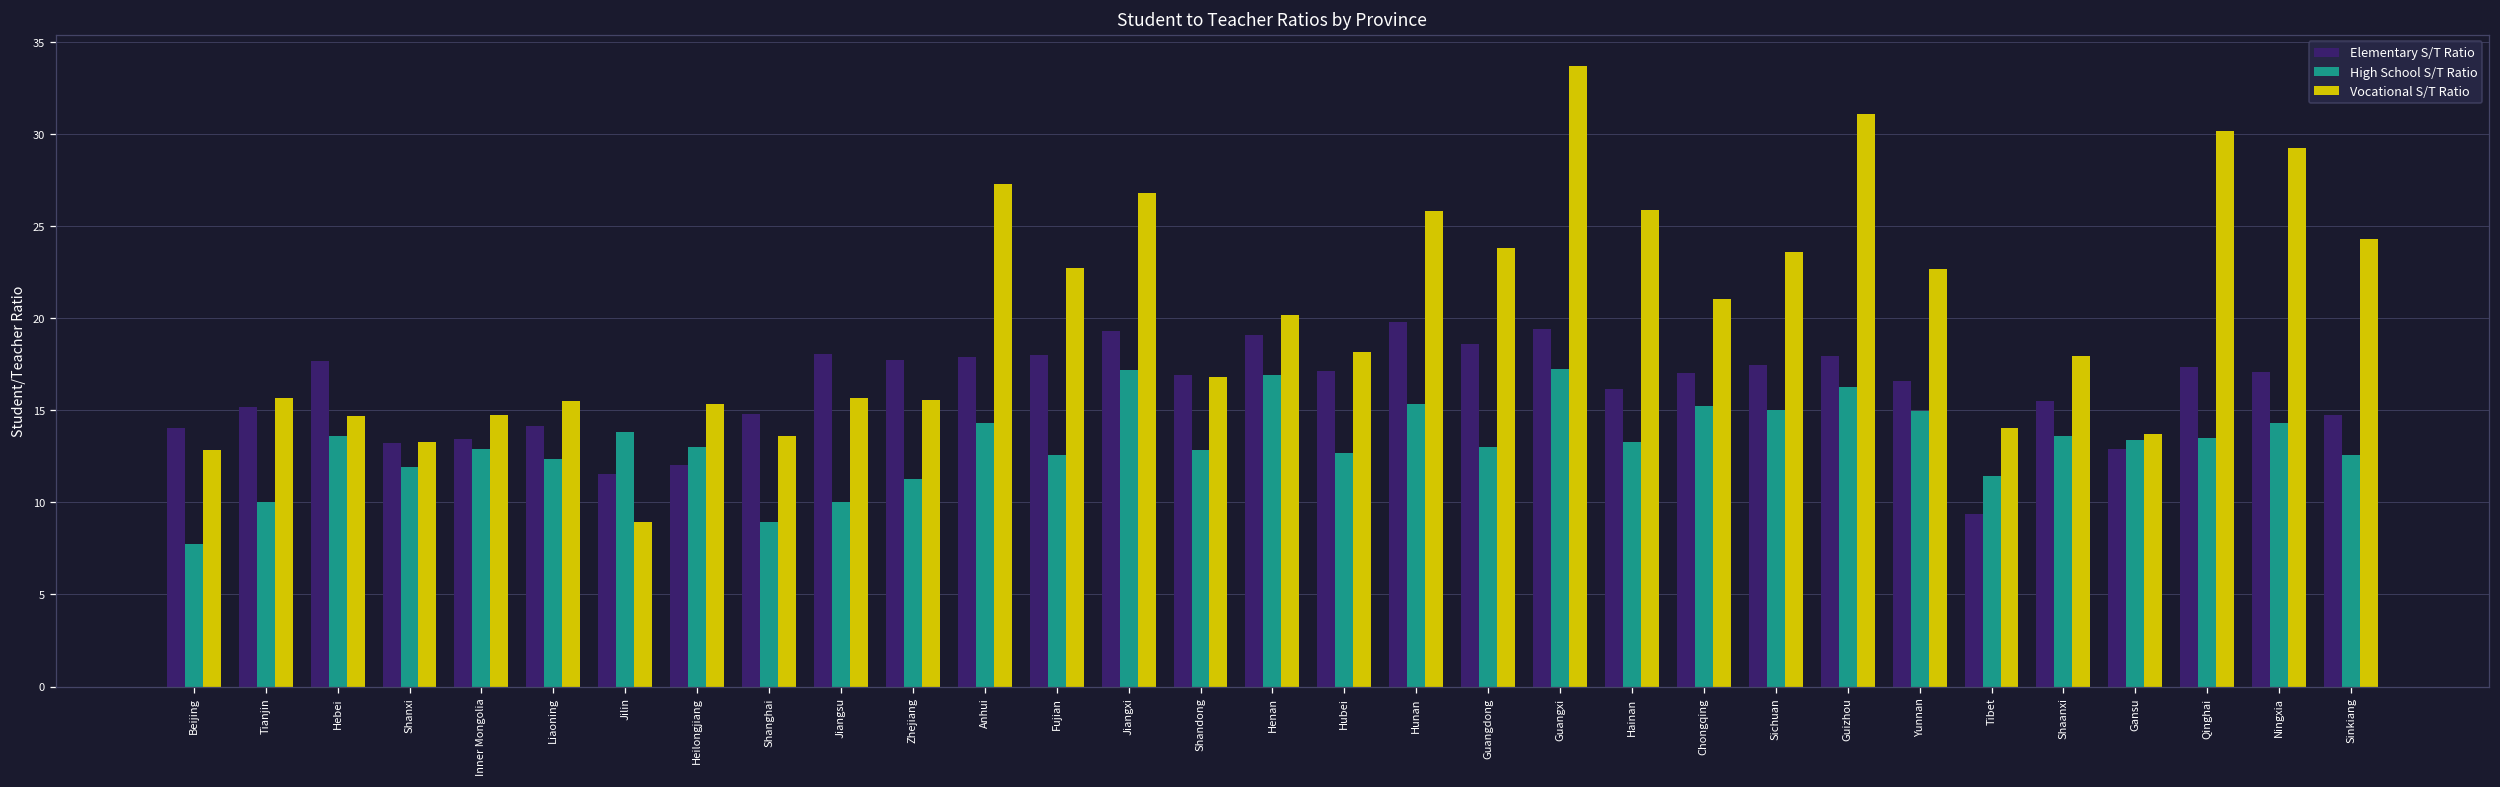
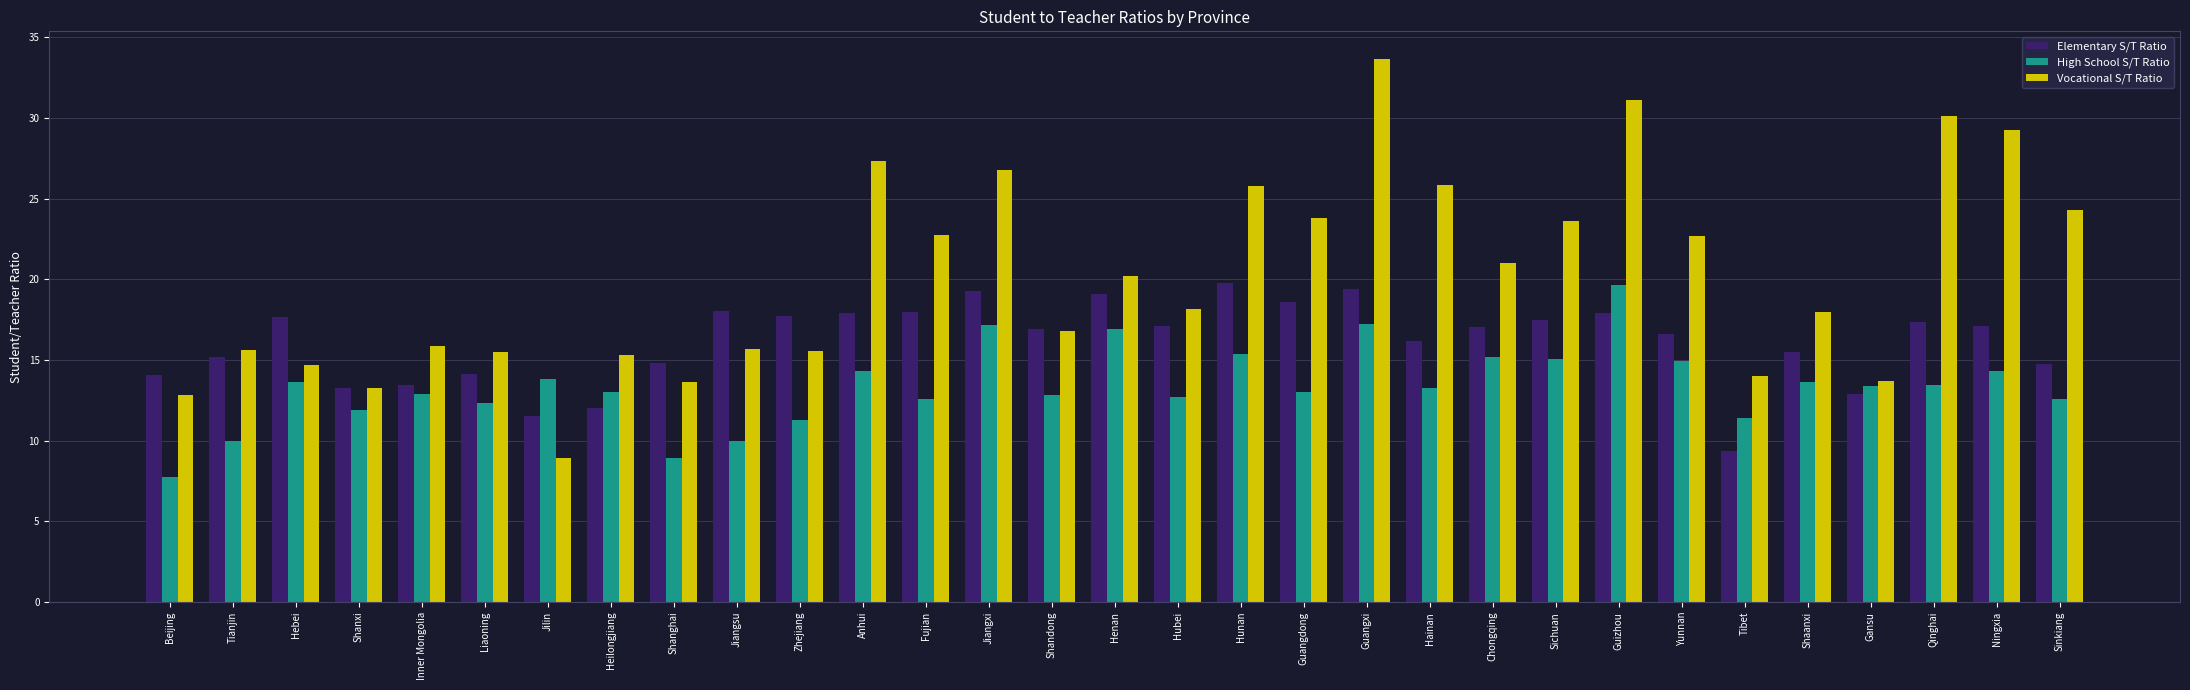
  {
    "Elementary S/T Ratio": {
      "Beijing": 14.1,
      "Tianjin": 15.2,
      "Hebei": 17.7,
      "Shanxi": 13.2,
      "Inner Mongolia": 13.5,
      "Liaoning": 14.2,
      "Jilin": 11.5,
      "Heilongjiang": 12.1,
      "Shanghai": 14.8,
      "Jiangsu": 18.1,
      "Zhejiang": 17.8,
      "Anhui": 17.9,
      "Fujian": 18.0,
      "Jiangxi": 19.3,
      "Shandong": 16.9,
      "Henan": 19.1,
      "Hubei": 17.1,
      "Hunan": 19.8,
      "Guangdong": 18.6,
      "Guangxi": 19.4,
      "Hainan": 16.2,
      "Chongqing": 17.1,
      "Sichuan": 17.5,
      "Guizhou": 17.9,
      "Yunnan": 16.6,
      "Tibet": 9.4,
      "Shaanxi": 15.5,
      "Gansu": 12.9,
      "Qinghai": 17.3,
      "Ningxia": 17.1,
      "Sinkiang": 14.8
    },
    "High School S/T Ratio": {
      "Beijing": 7.8,
      "Tianjin": 10.0,
      "Hebei": 13.6,
      "Shanxi": 11.9,
      "Inner Mongolia": 12.9,
      "Liaoning": 12.4,
      "Jilin": 13.8,
      "Heilongjiang": 13.0,
      "Shanghai": 8.9,
      "Jiangsu": 10.0,
      "Zhejiang": 11.3,
      "Anhui": 14.3,
      "Fujian": 12.6,
      "Jiangxi": 17.2,
      "Shandong": 12.8,
      "Henan": 16.9,
      "Hubei": 12.7,
      "Hunan": 15.4,
      "Guangdong": 13.0,
      "Guangxi": 17.2,
      "Hainan": 13.3,
      "Chongqing": 15.2,
      "Sichuan": 15.0,
-     "Guizhou": 16.3,
+     "Guizhou": 19.7,
      "Yunnan": 15.0,
      "Tibet": 11.4,
      "Shaanxi": 13.6,
      "Gansu": 13.4,
      "Qinghai": 13.5,
      "Ningxia": 14.3,
      "Sinkiang": 12.6
    },
    "Vocational S/T Ratio": {
      "Beijing": 12.8,
      "Tianjin": 15.7,
      "Hebei": 14.7,
      "Shanxi": 13.3,
-     "Inner Mongolia": 14.7,
+     "Inner Mongolia": 15.9,
      "Liaoning": 15.5,
      "Jilin": 8.9,
      "Heilongjiang": 15.3,
      "Shanghai": 13.6,
      "Jiangsu": 15.7,
      "Zhejiang": 15.6,
      "Anhui": 27.3,
      "Fujian": 22.7,
      "Jiangxi": 26.8,
      "Shandong": 16.8,
      "Henan": 20.2,
      "Hubei": 18.2,
      "Hunan": 25.8,
      "Guangdong": 23.8,
      "Guangxi": 33.7,
      "Hainan": 25.9,
      "Chongqing": 21.0,
      "Sichuan": 23.6,
      "Guizhou": 31.1,
      "Yunnan": 22.7,
      "Tibet": 14.0,
      "Shaanxi": 18.0,
      "Gansu": 13.7,
      "Qinghai": 30.1,
      "Ningxia": 29.2,
      "Sinkiang": 24.3
    }
  }
